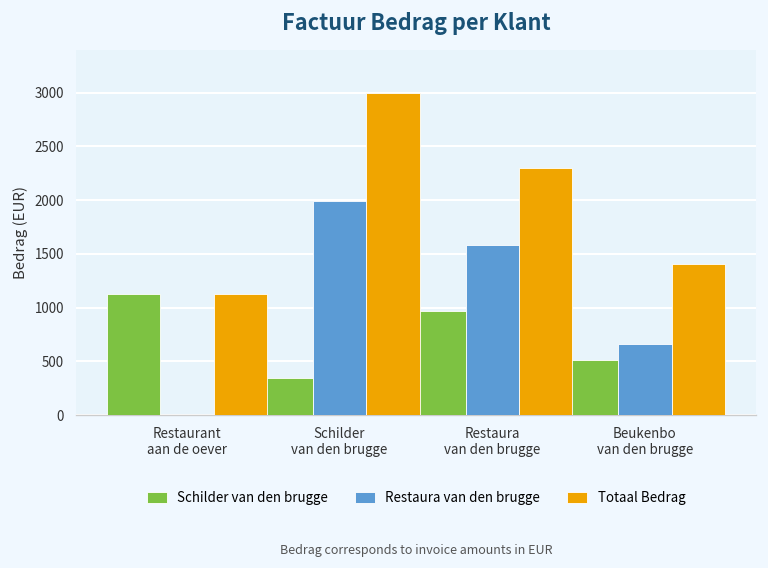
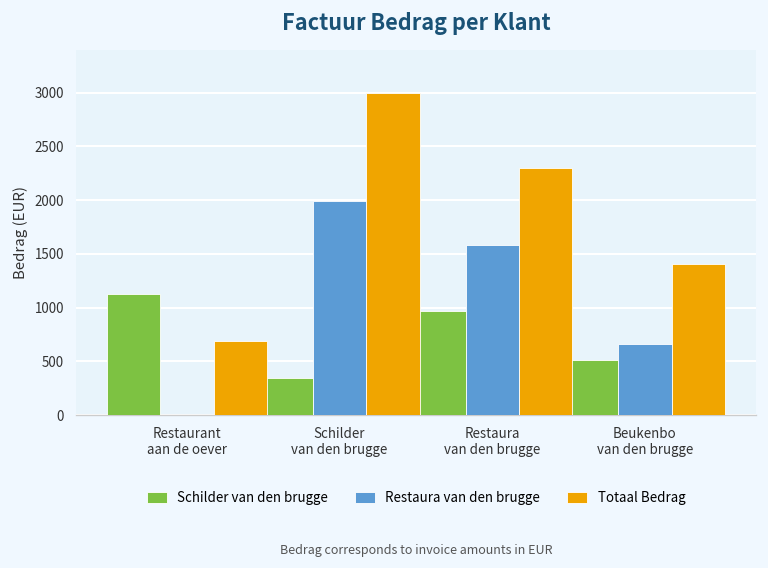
  {
    "Schilder van den brugge": {
      "Restaurant aan de oever": 1100,
      "Schilder van den brugge": 300,
      "Restaura van den brugge": 1000,
      "Beukenbo van den brugge": 500
    },
    "Restaura van den brugge": {
      "Restaurant aan de oever": 0,
      "Schilder van den brugge": 2000,
      "Restaura van den brugge": 1600,
      "Beukenbo van den brugge": 700
    },
    "Totaal Bedrag": {
-     "Restaurant aan de oever": 1100,
+     "Restaurant aan de oever": 700,
      "Schilder van den brugge": 3000,
      "Restaura van den brugge": 2300,
      "Beukenbo van den brugge": 1400
    }
  }
